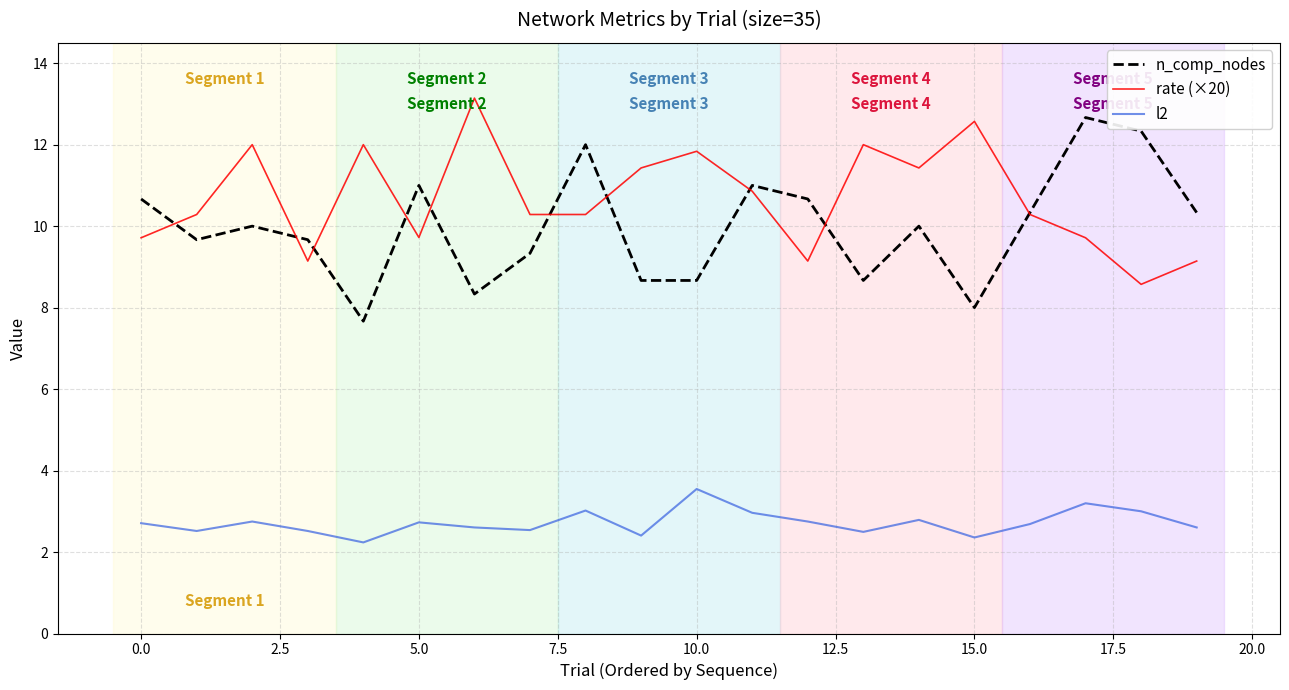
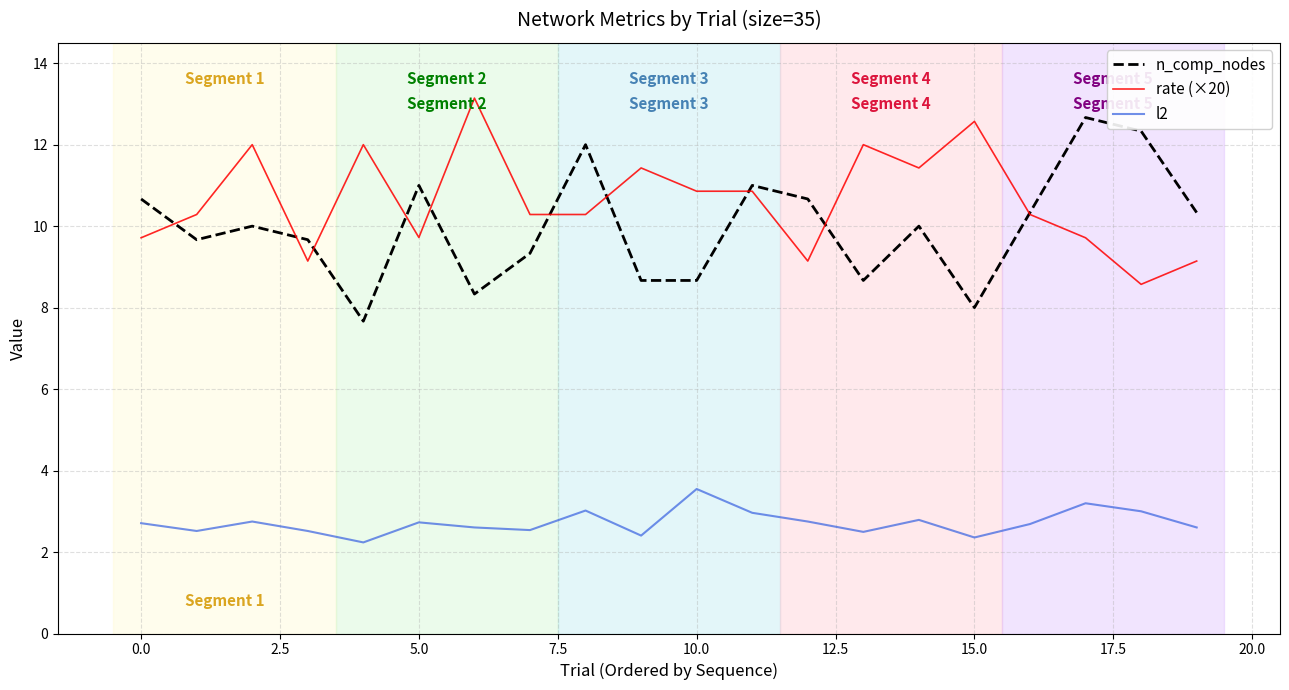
  {
    "n_comp_nodes": {
      "0.0": 10.7,
      "5.0": 11.0,
      "10.0": 8.7,
      "15.0": 8.0
    },
    "rate (×20)": {
      "0.0": 9.7,
      "5.0": 9.7,
-     "10.0": 11.8,
+     "10.0": 10.9,
      "15.0": 12.6
    },
    "l2": {
      "0.0": 2.7,
      "5.0": 2.7,
      "10.0": 3.5,
      "15.0": 2.4
    }
  }
